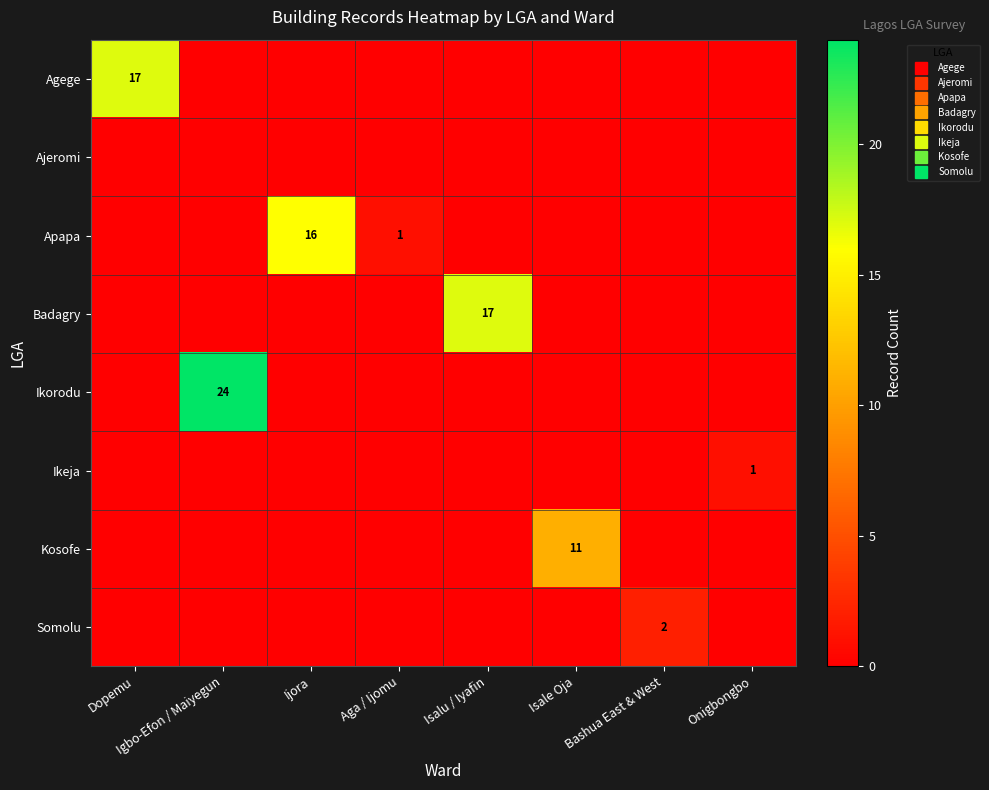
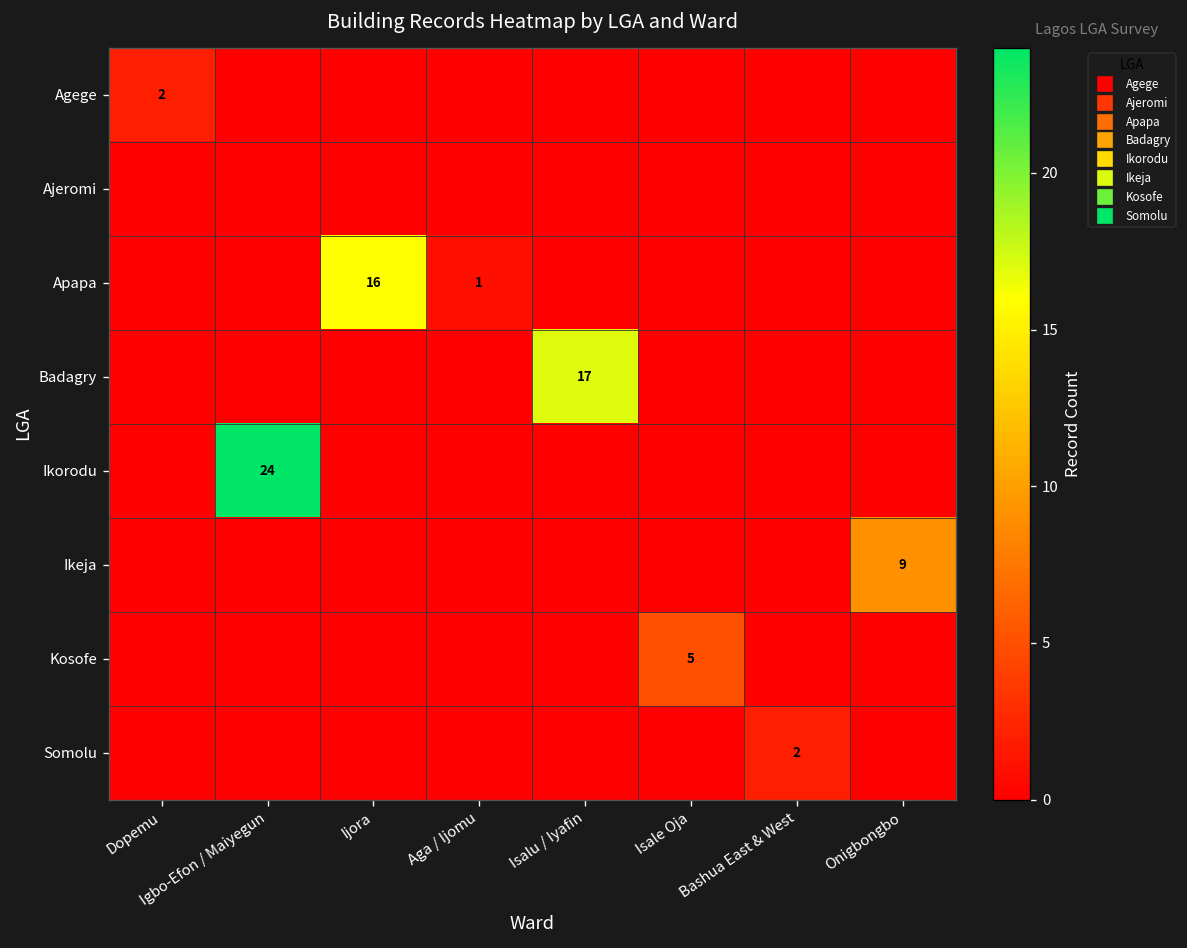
  {
    "Agege": {
-     "Dopemu": 17
+     "Dopemu": 2
    },
    "Apapa": {
      "Ijora": 16,
      "Aga / Ijomu": 1
    },
    "Badagry": {
      "Isalu / Iyafin": 17
    },
    "Ikorodu": {
      "Igbo-Efon / Maiyegun": 24
    },
    "Ikeja": {
-     "Onigbongbo": 1
+     "Onigbongbo": 9
    },
    "Kosofe": {
-     "Isale Oja": 11
+     "Isale Oja": 5
    },
    "Somolu": {
      "Bashua East & West": 2
    }
  }
